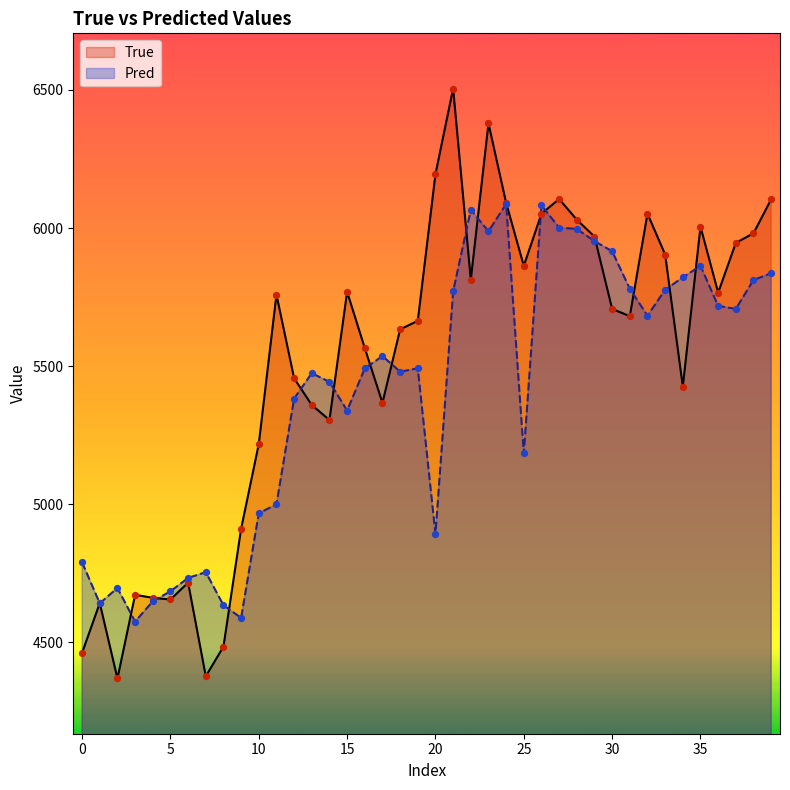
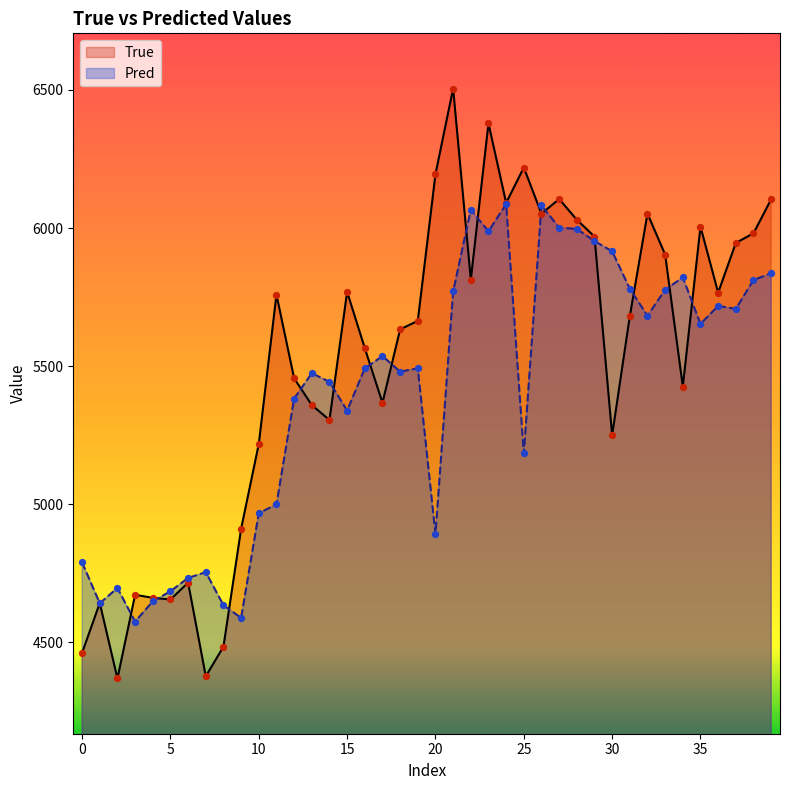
  {
    "True": {
      "0": 4460,
      "5": 4660,
      "10": 5220,
      "15": 5770,
      "20": 6200,
-     "25": 5860,
-     "30": 5710,
+     "25": 6220,
+     "30": 5250,
      "35": 6010
    },
    "Pred": {
      "0": 4790,
      "5": 4680,
      "10": 4970,
      "15": 5340,
      "20": 4890,
      "25": 5180,
      "30": 5920,
-     "35": 5860
+     "35": 5650
    }
  }
